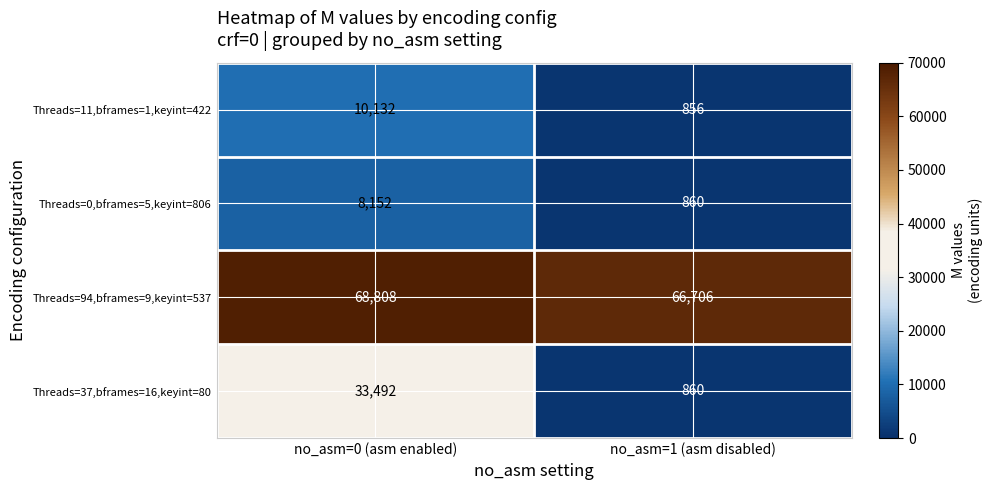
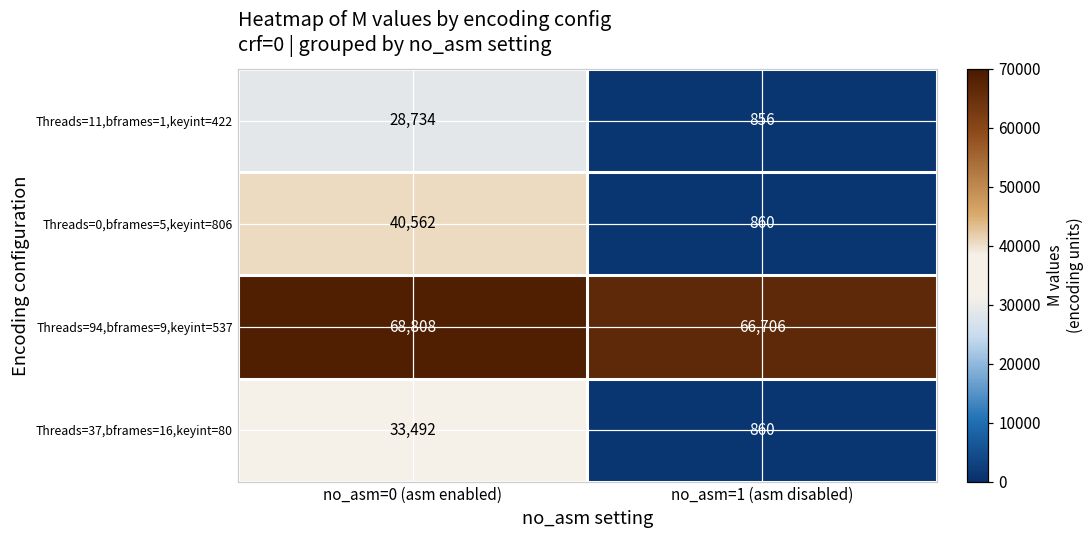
  {
    "Threads=11,bframes=1,keyint=422": {
-     "no_asm=0 (asm enabled)": "10,132",
+     "no_asm=0 (asm enabled)": "28,734",
      "no_asm=1 (asm disabled)": "856"
    },
    "Threads=0,bframes=5,keyint=806": {
-     "no_asm=0 (asm enabled)": "8,152",
+     "no_asm=0 (asm enabled)": "40,562",
      "no_asm=1 (asm disabled)": "860"
    },
    "Threads=94,bframes=9,keyint=537": {
      "no_asm=0 (asm enabled)": "68,808",
      "no_asm=1 (asm disabled)": "66,706"
    },
    "Threads=37,bframes=16,keyint=80": {
      "no_asm=0 (asm enabled)": "33,492",
      "no_asm=1 (asm disabled)": "860"
    }
  }
